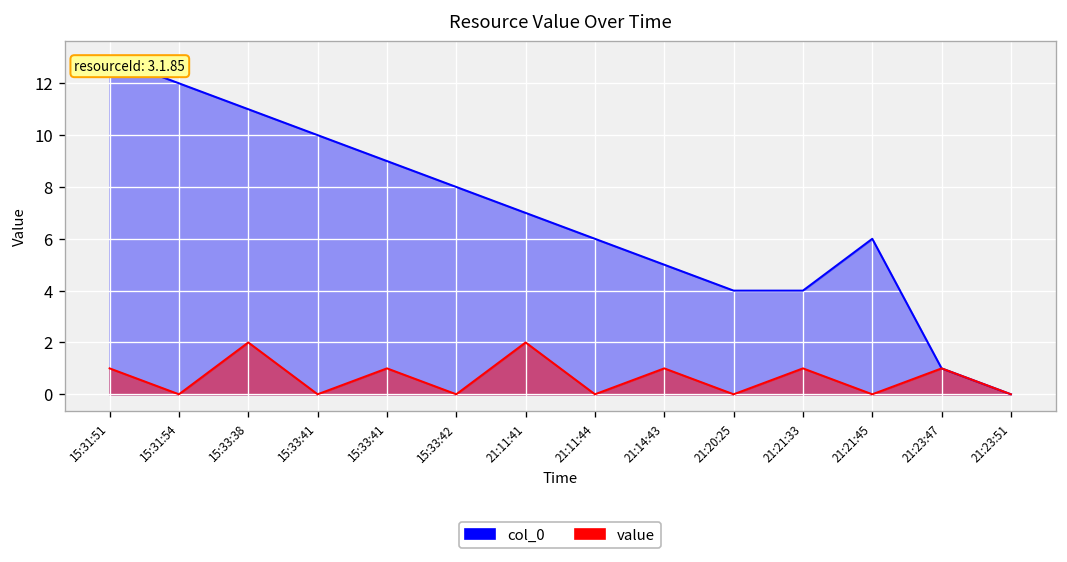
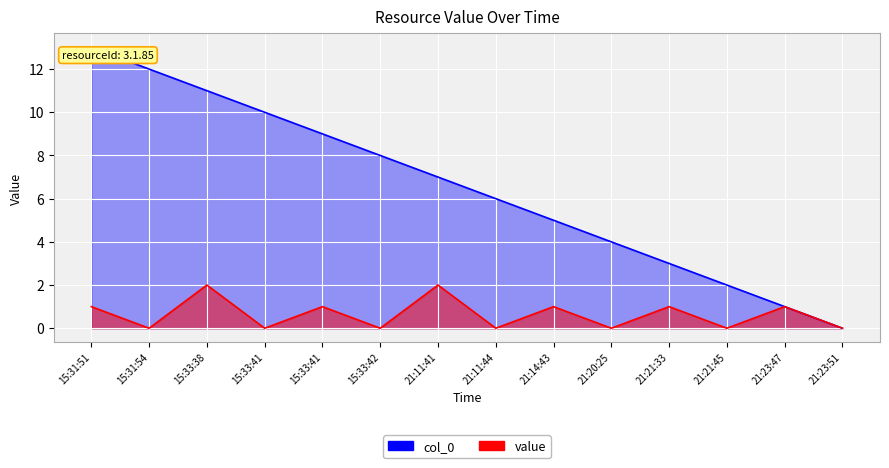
  {
    "col_0": {
      "15:31:54": 12,
      "15:33:38": 11,
      "15:33:42": 8,
      "21:11:41": 7,
      "21:11:44": 6,
      "21:14:43": 5,
      "21:20:25": 4,
-     "21:21:33": 4,
-     "21:21:45": 6
+     "21:21:33": 3,
+     "21:21:45": 2
    },
    "value": {
      "15:31:51": 1,
      "15:31:54": 0,
      "15:33:38": 2,
      "15:33:42": 0,
      "21:11:41": 2,
      "21:11:44": 0,
      "21:14:43": 1,
      "21:20:25": 0,
      "21:21:33": 1,
      "21:21:45": 0
    }
  }
